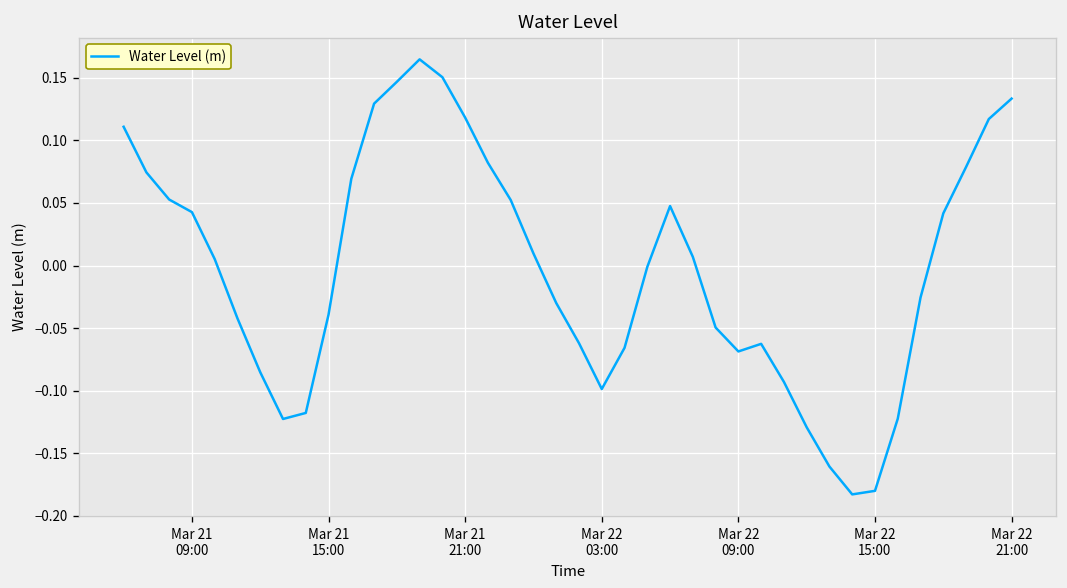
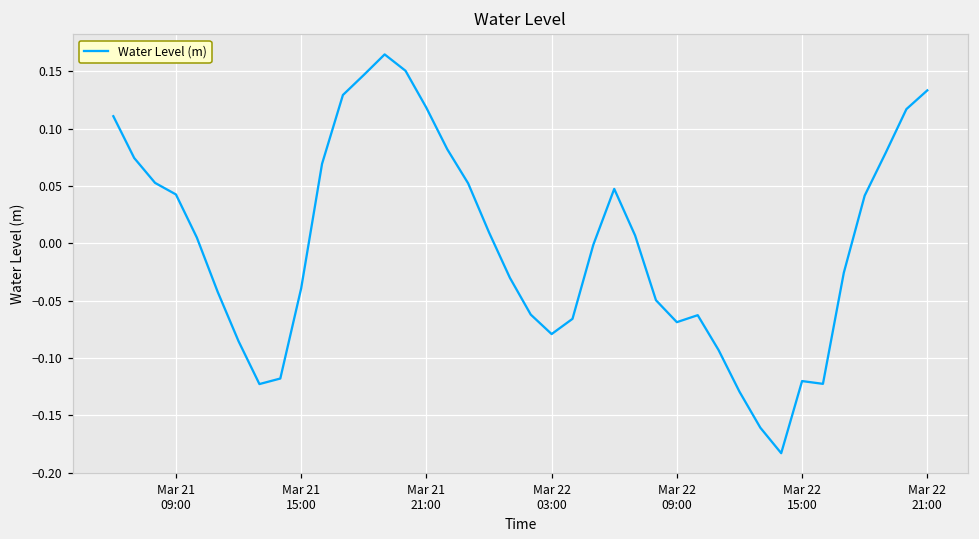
  {
    "Mar 21 09:00": 0.043,
    "Mar 21 15:00": -0.039,
    "Mar 21 21:00": 0.118,
-   "Mar 22 03:00": -0.099,
+   "Mar 22 03:00": -0.079,
    "Mar 22 09:00": -0.069,
-   "Mar 22 15:00": -0.180,
+   "Mar 22 15:00": -0.120,
    "Mar 22 21:00": 0.133
  }
